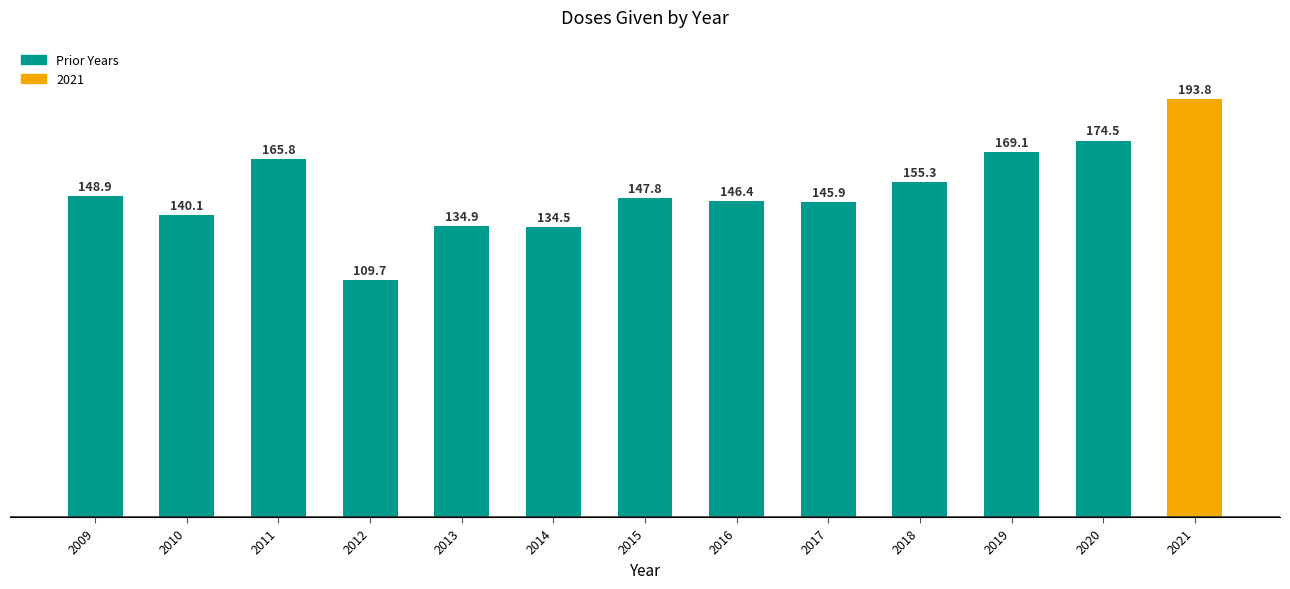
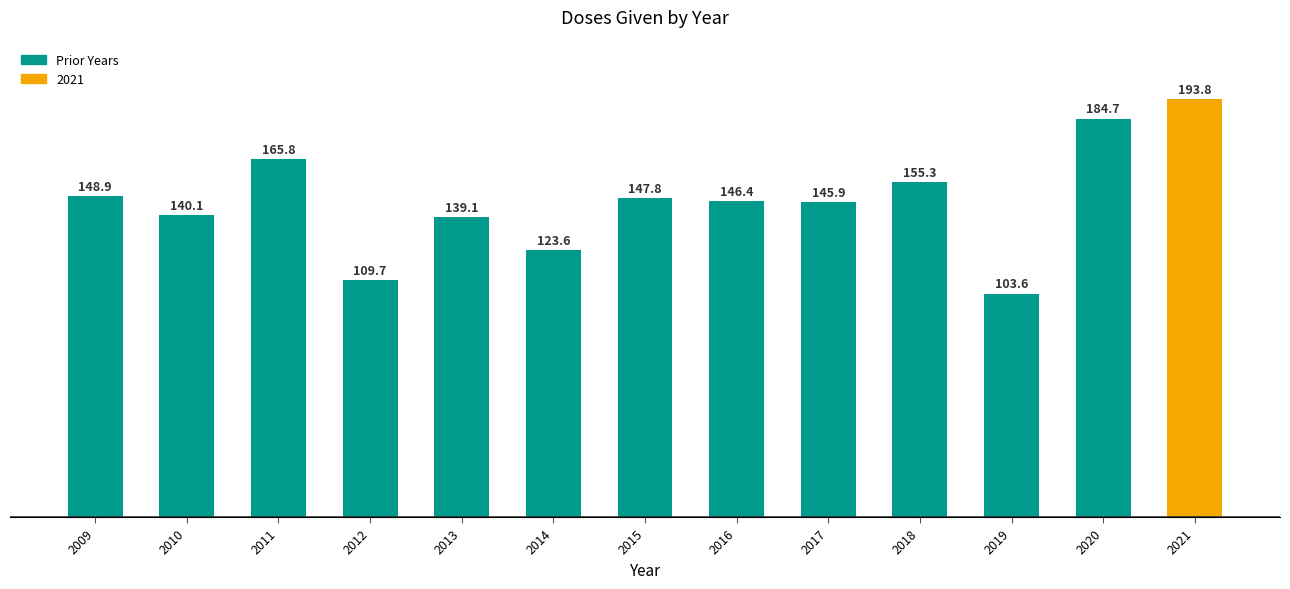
  {
    "2009": 148.9,
    "2010": 140.1,
    "2011": 165.8,
    "2012": 109.7,
-   "2013": 134.9,
-   "2014": 134.5,
+   "2013": 139.1,
+   "2014": 123.6,
    "2015": 147.8,
    "2016": 146.4,
    "2017": 145.9,
    "2018": 155.3,
-   "2019": 169.1,
-   "2020": 174.5,
+   "2019": 103.6,
+   "2020": 184.7,
    "2021": 193.8
  }
